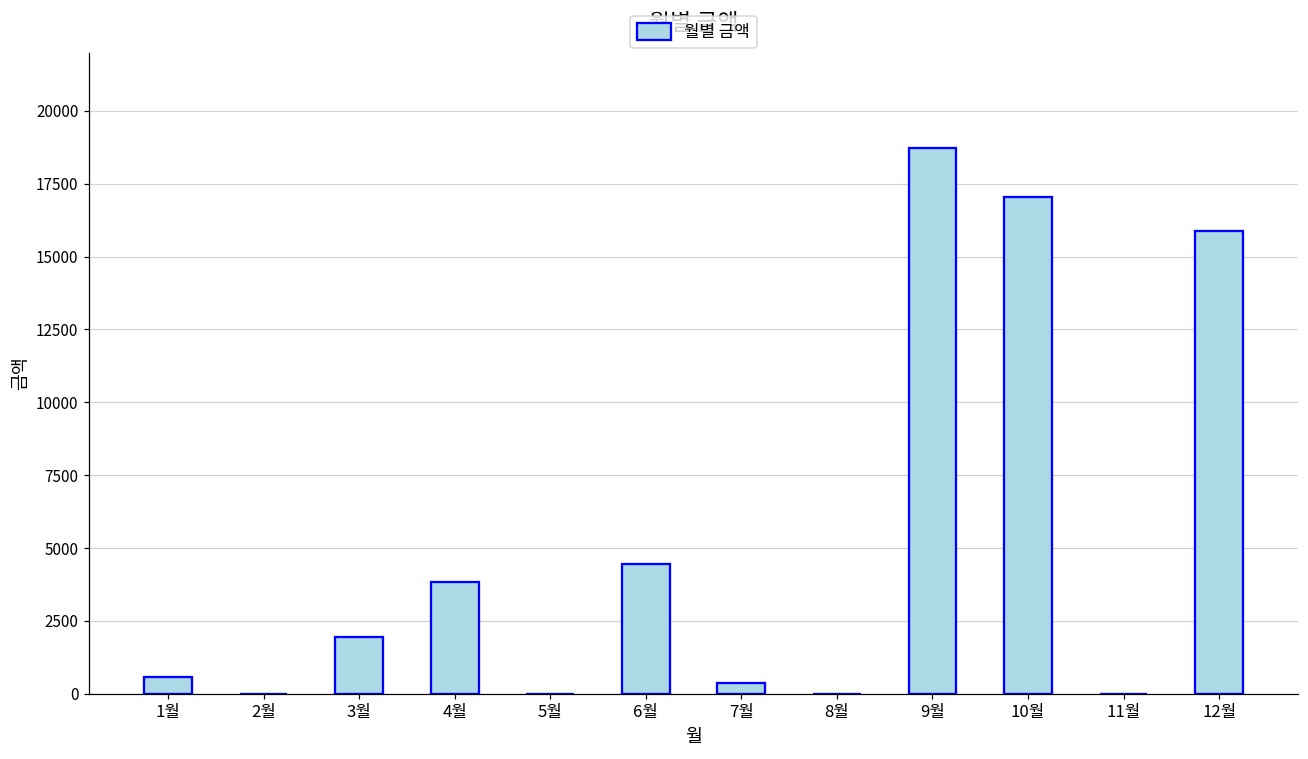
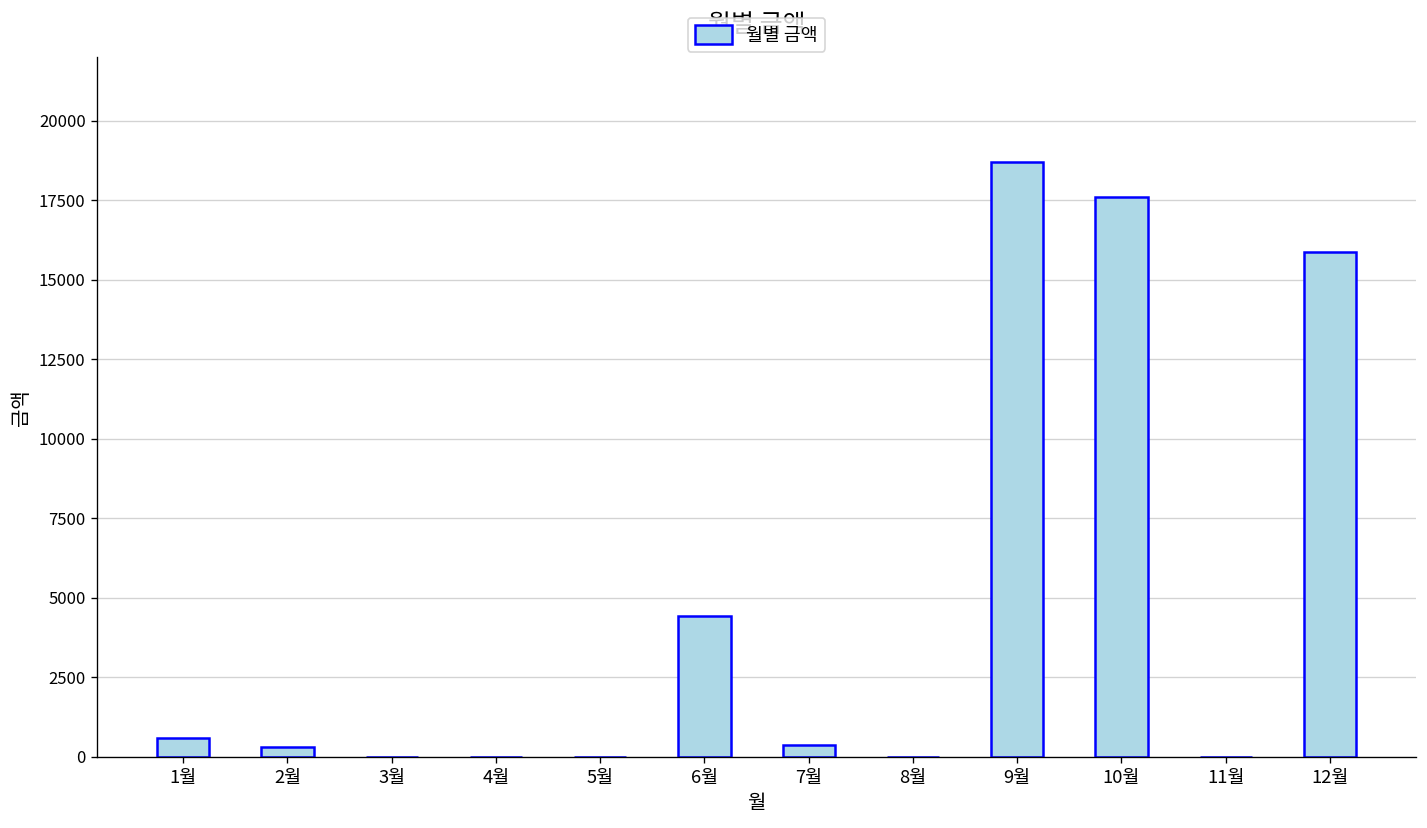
  {
    "1월": 600,
-   "2월": 0,
-   "3월": 1900,
-   "4월": 3800,
+   "2월": 300,
+   "3월": 0,
+   "4월": 0,
    "5월": 0,
    "6월": 4400,
    "7월": 400,
    "8월": 0,
    "9월": 18700,
-   "10월": 17000,
+   "10월": 17600,
    "11월": 0,
    "12월": 15900
  }
